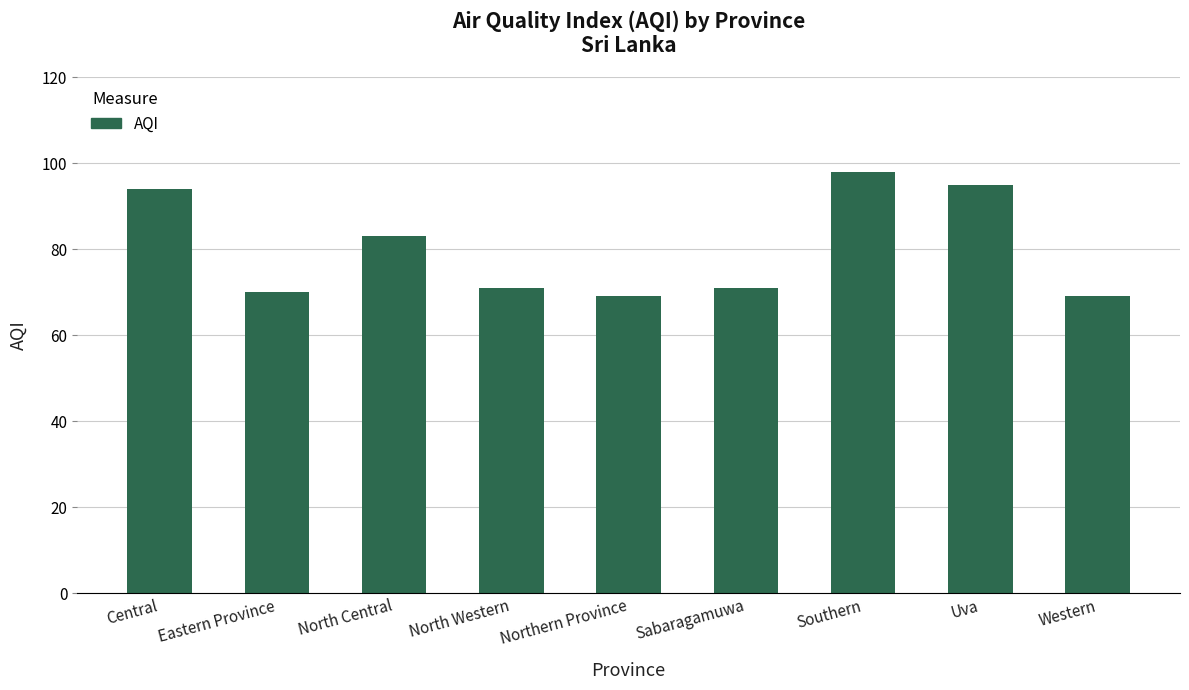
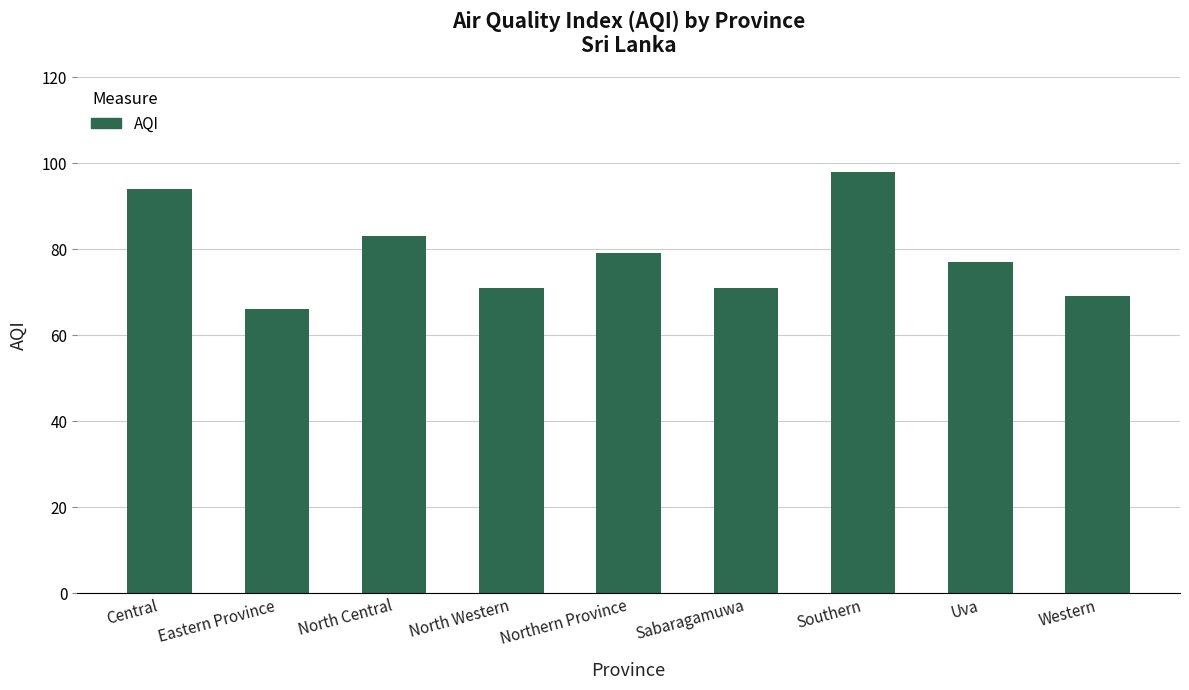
  {
    "Central": 94,
-   "Eastern Province": 70,
+   "Eastern Province": 66,
    "North Central": 83,
    "North Western": 71,
-   "Northern Province": 69,
+   "Northern Province": 79,
    "Sabaragamuwa": 71,
    "Southern": 98,
-   "Uva": 95,
+   "Uva": 77,
    "Western": 69
  }
